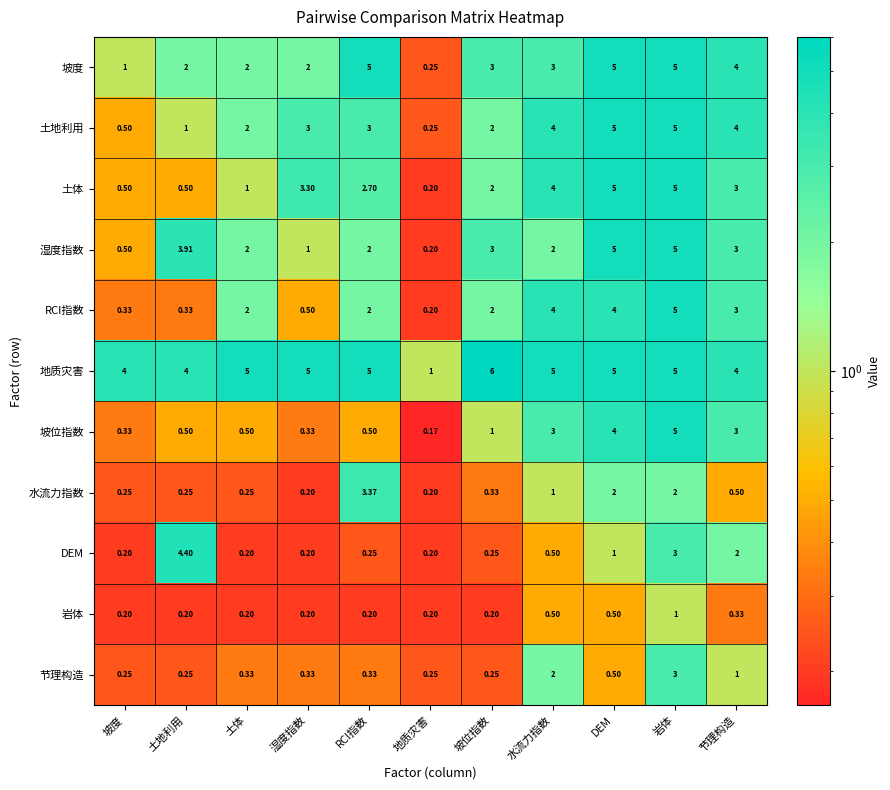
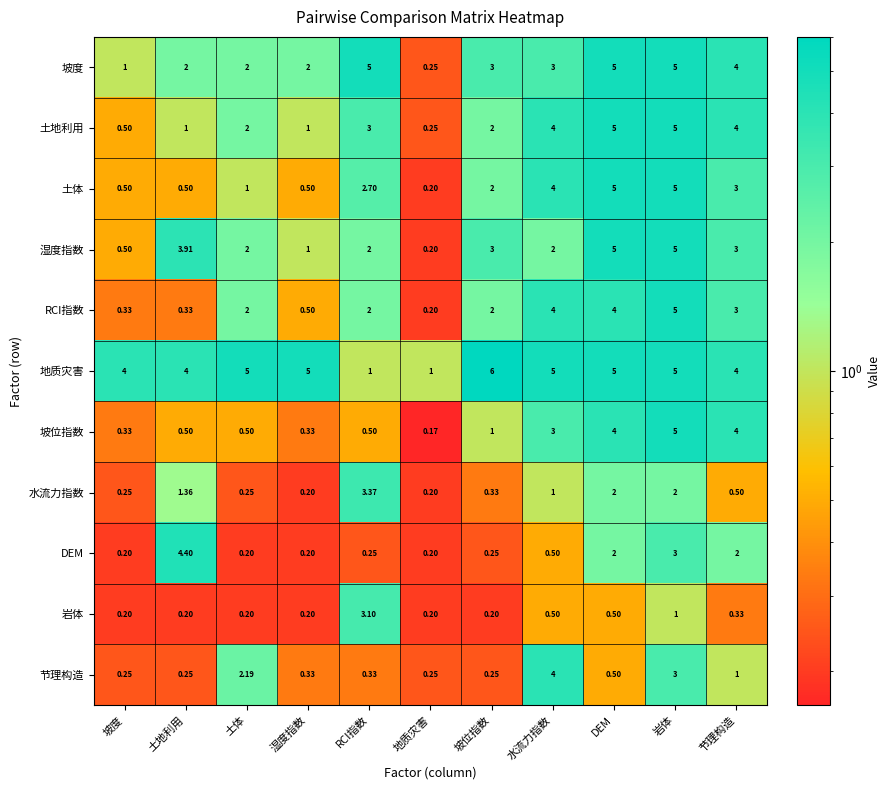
  {
    "坡度": {
      "坡度": 1,
      "土地利用": 2,
      "土体": 2,
      "湿度指数": 2,
      "RCI指数": 5,
      "地质灾害": 0.25,
      "坡位指数": 3,
      "水流力指数": 3,
      "DEM": 5,
      "岩体": 5,
      "节理构造": 4
    },
    "土地利用": {
      "坡度": 0.50,
      "土地利用": 1,
      "土体": 2,
-     "湿度指数": 3,
+     "湿度指数": 1,
      "RCI指数": 3,
      "地质灾害": 0.25,
      "坡位指数": 2,
      "水流力指数": 4,
      "DEM": 5,
      "岩体": 5,
      "节理构造": 4
    },
    "土体": {
      "坡度": 0.50,
      "土地利用": 0.50,
      "土体": 1,
-     "湿度指数": 3.30,
+     "湿度指数": 0.50,
      "RCI指数": 2.70,
      "地质灾害": 0.20,
      "坡位指数": 2,
      "水流力指数": 4,
      "DEM": 5,
      "岩体": 5,
      "节理构造": 3
    },
    "湿度指数": {
      "坡度": 0.50,
      "土地利用": 3.91,
      "土体": 2,
      "湿度指数": 1,
      "RCI指数": 2,
      "地质灾害": 0.20,
      "坡位指数": 3,
      "水流力指数": 2,
      "DEM": 5,
      "岩体": 5,
      "节理构造": 3
    },
    "RCI指数": {
      "坡度": 0.33,
      "土地利用": 0.33,
      "土体": 2,
      "湿度指数": 0.50,
      "RCI指数": 2,
      "地质灾害": 0.20,
      "坡位指数": 2,
      "水流力指数": 4,
      "DEM": 4,
      "岩体": 5,
      "节理构造": 3
    },
    "地质灾害": {
      "坡度": 4,
      "土地利用": 4,
      "土体": 5,
      "湿度指数": 5,
-     "RCI指数": 5,
+     "RCI指数": 1,
      "地质灾害": 1,
      "坡位指数": 6,
      "水流力指数": 5,
      "DEM": 5,
      "岩体": 5,
      "节理构造": 4
    },
    "坡位指数": {
      "坡度": 0.33,
      "土地利用": 0.50,
      "土体": 0.50,
      "湿度指数": 0.33,
      "RCI指数": 0.50,
      "地质灾害": 0.17,
      "坡位指数": 1,
      "水流力指数": 3,
      "DEM": 4,
      "岩体": 5,
-     "节理构造": 3
+     "节理构造": 4
    },
    "水流力指数": {
      "坡度": 0.25,
-     "土地利用": 0.25,
+     "土地利用": 1.36,
      "土体": 0.25,
      "湿度指数": 0.20,
      "RCI指数": 3.37,
      "地质灾害": 0.20,
      "坡位指数": 0.33,
      "水流力指数": 1,
      "DEM": 2,
      "岩体": 2,
      "节理构造": 0.50
    },
    "DEM": {
      "坡度": 0.20,
      "土地利用": 4.40,
      "土体": 0.20,
      "湿度指数": 0.20,
      "RCI指数": 0.25,
      "地质灾害": 0.20,
      "坡位指数": 0.25,
      "水流力指数": 0.50,
-     "DEM": 1,
+     "DEM": 2,
      "岩体": 3,
      "节理构造": 2
    },
    "岩体": {
      "坡度": 0.20,
      "土地利用": 0.20,
      "土体": 0.20,
      "湿度指数": 0.20,
-     "RCI指数": 0.20,
+     "RCI指数": 3.10,
      "地质灾害": 0.20,
      "坡位指数": 0.20,
      "水流力指数": 0.50,
      "DEM": 0.50,
      "岩体": 1,
      "节理构造": 0.33
    },
    "节理构造": {
      "坡度": 0.25,
      "土地利用": 0.25,
-     "土体": 0.33,
+     "土体": 2.19,
      "湿度指数": 0.33,
      "RCI指数": 0.33,
      "地质灾害": 0.25,
      "坡位指数": 0.25,
-     "水流力指数": 2,
+     "水流力指数": 4,
      "DEM": 0.50,
      "岩体": 3,
      "节理构造": 1
    }
  }
